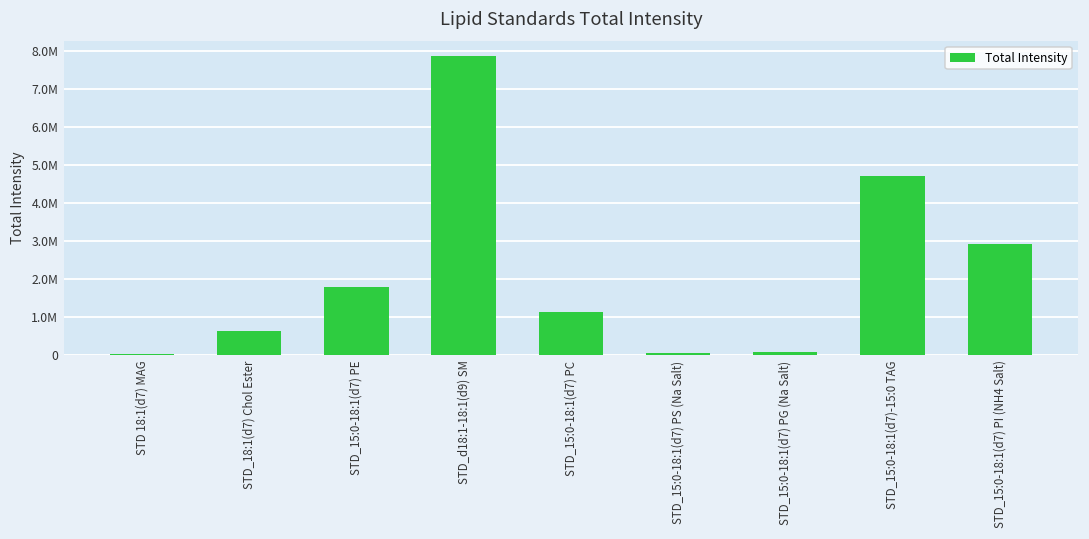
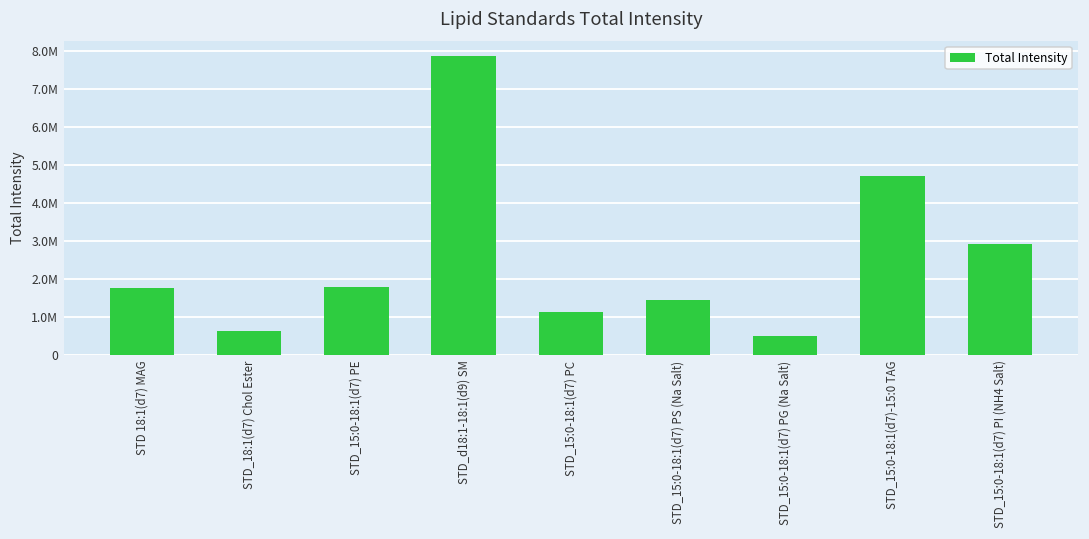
  {
-   "STD 18:1(d7) MAG": 0,
+   "STD 18:1(d7) MAG": 1800000,
    "STD_18:1(d7) Chol Ester": 600000,
    "STD_15:0-18:1(d7) PE": 1800000,
    "STD_d18:1-18:1(d9) SM": 7900000,
    "STD_15:0-18:1(d7) PC": 1100000,
-   "STD_15:0-18:1(d7) PS (Na Salt)": 100000,
-   "STD_15:0-18:1(d7) PG (Na Salt)": 100000,
+   "STD_15:0-18:1(d7) PS (Na Salt)": 1500000,
+   "STD_15:0-18:1(d7) PG (Na Salt)": 500000,
    "STD_15:0-18:1(d7)-15:0 TAG": 4700000,
    "STD_15:0-18:1(d7) PI (NH4 Salt)": 2900000
  }
